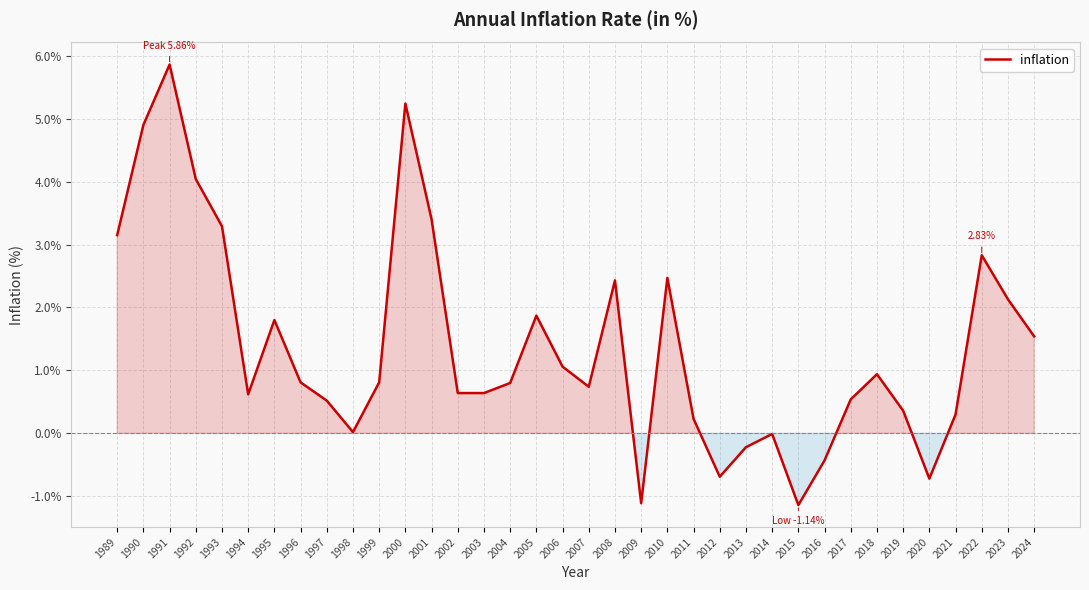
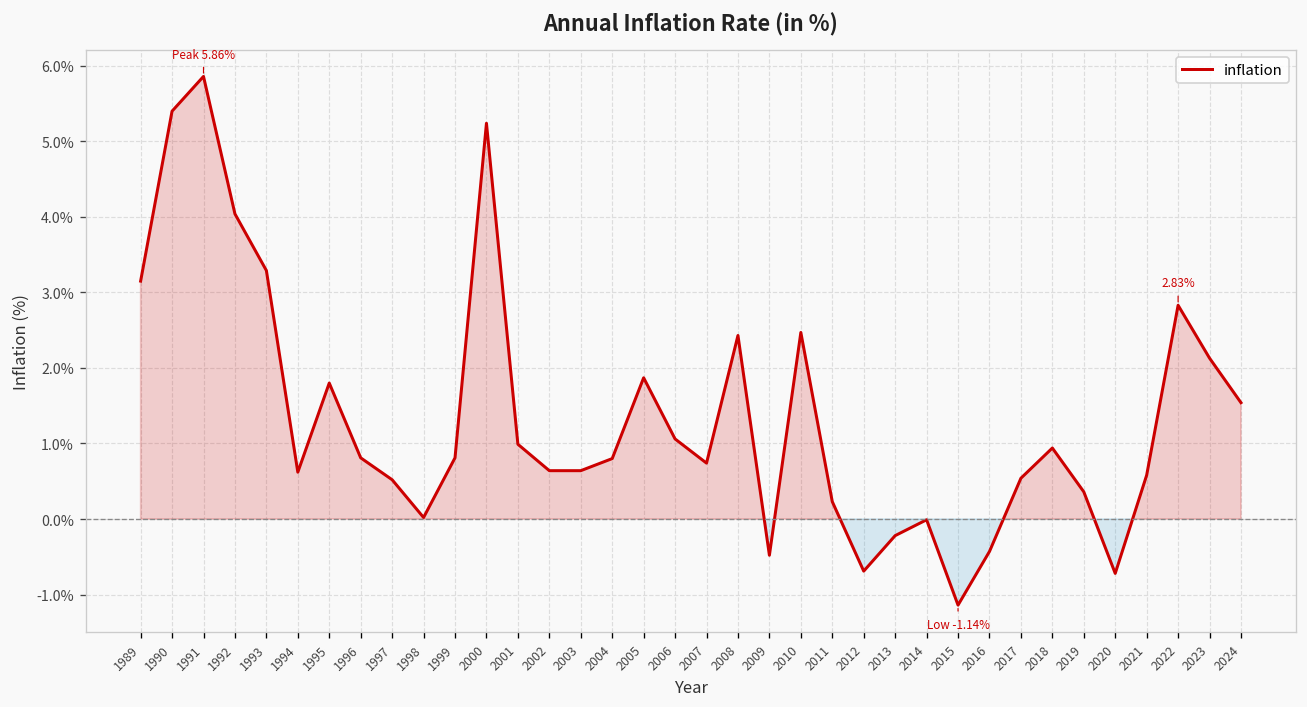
  {
    "1989": "3.2%",
-   "1990": "4.9%",
+   "1990": "5.4%",
    "1992": "4.0%",
    "1993": "3.3%",
    "1994": "0.6%",
    "1995": "1.8%",
    "1996": "0.8%",
    "1997": "0.5%",
    "1998": "0.0%",
    "1999": "0.8%",
    "2000": "5.2%",
-   "2001": "3.4%",
+   "2001": "1.0%",
    "2002": "0.6%",
    "2003": "0.6%",
    "2004": "0.8%",
    "2005": "1.9%",
    "2006": "1.1%",
    "2007": "0.7%",
    "2008": "2.4%",
-   "2009": "-1.1%",
+   "2009": "-0.5%",
    "2010": "2.5%",
    "2011": "0.2%",
    "2012": "-0.7%",
    "2013": "-0.2%",
    "2014": "0.0%",
    "2016": "-0.4%",
    "2017": "0.5%",
    "2018": "0.9%",
    "2019": "0.4%",
    "2020": "-0.7%",
-   "2021": "0.3%",
+   "2021": "0.6%",
    "2023": "2.1%",
    "2024": "1.5%"
  }
